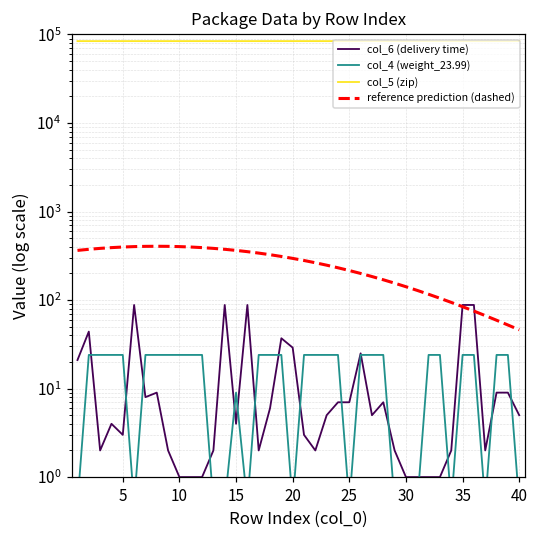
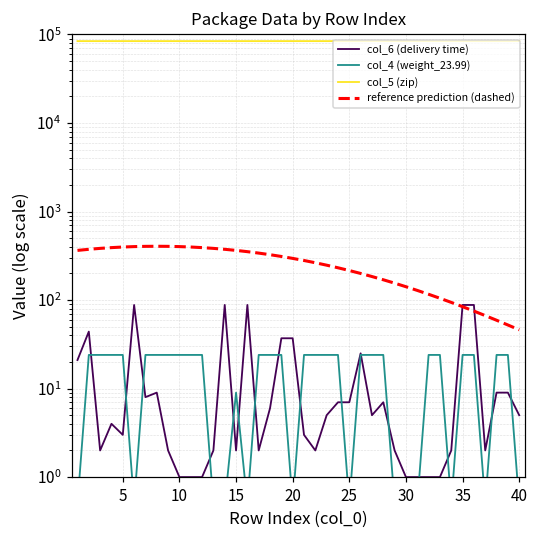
  {
    "col_6 (delivery time)": {
      "5": 3,
      "10": 1,
-     "15": 4,
-     "20": 29,
+     "15": 2,
+     "20": 40,
      "25": 7,
      "30": 1,
      "40": 5
    },
    "col_4 (weight_23.99)": {
      "5": 24,
      "10": 24,
      "15": 9,
      "35": 24
    },
    "col_5 (zip)": {
      "5": 80000,
      "10": 80000,
      "15": 80000,
      "20": 80000
    },
    "reference prediction (dashed)": {
      "5": 400,
      "10": 400,
      "15": 400,
      "20": 300,
      "25": 220,
      "30": 140,
      "40": 50
    }
  }
